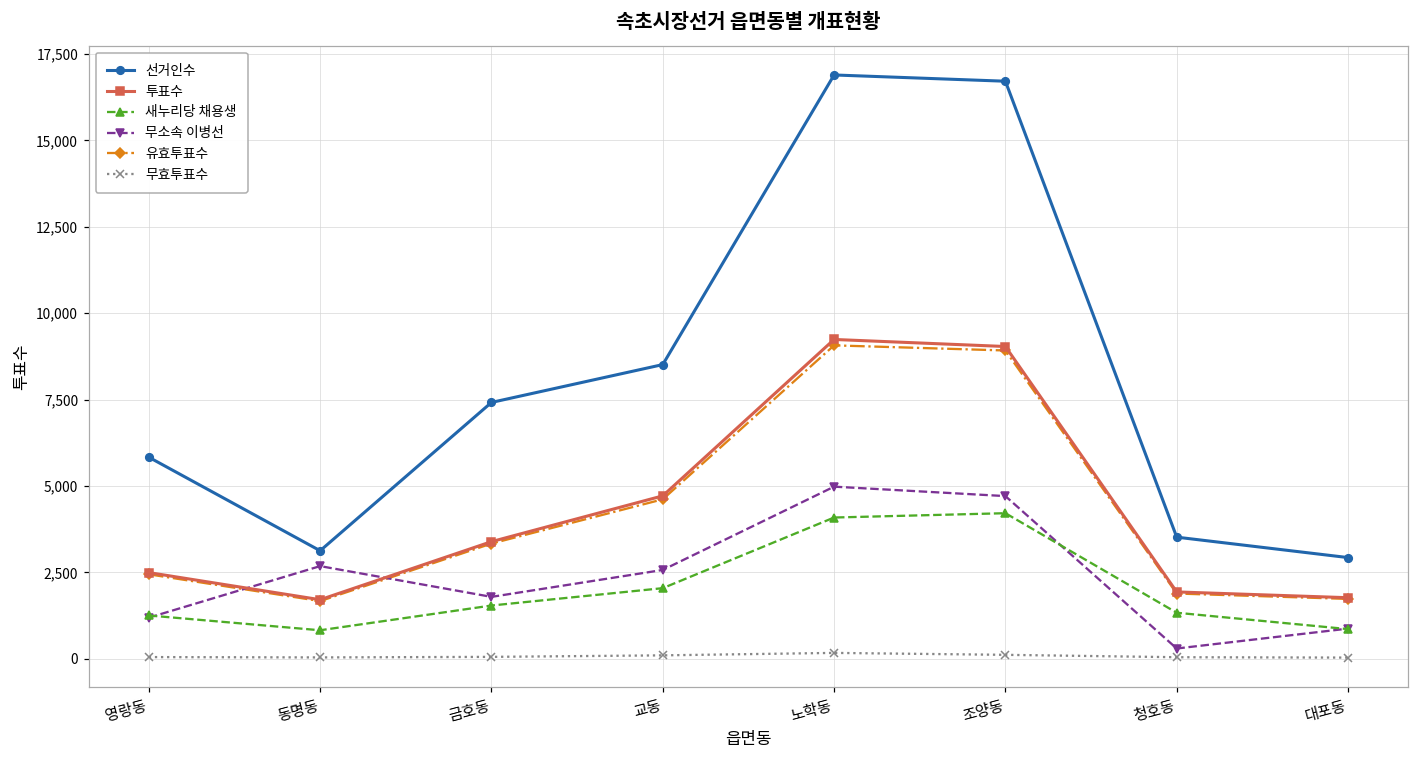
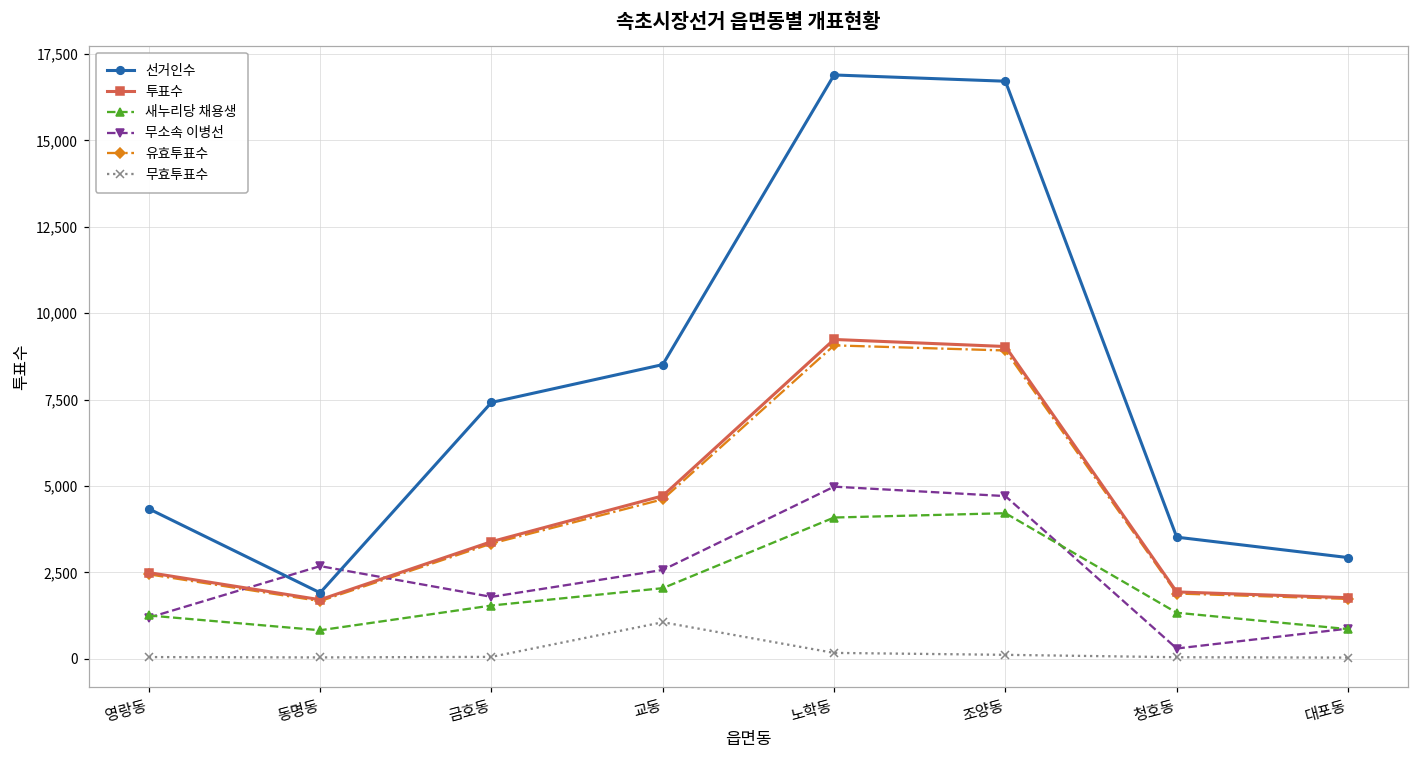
  {
    "선거인수": {
-     "영랑동": "5,800",
-     "동명동": "3,100",
+     "영랑동": "4,300",
+     "동명동": "1,900",
      "금호동": "7,400",
      "교동": "8,500",
      "노학동": "16,900",
      "조양동": "16,700",
      "청호동": "3,500",
      "대포동": "2,900"
    },
    "투표수": {
      "교동": "4,700",
      "노학동": "9,200",
      "조양동": "9,000"
    },
    "새누리당 채용생": {
      "동명동": "800",
      "금호동": "1,500",
      "교동": "2,000",
      "노학동": "4,100",
      "조양동": "4,200",
      "청호동": "1,300"
    },
    "무소속 이병선": {
      "동명동": "2,700",
      "금호동": "1,800",
      "교동": "2,600",
      "노학동": "5,000",
      "조양동": "4,700",
      "청호동": "300"
    },
    "유효투표수": {
      "교동": "4,600",
      "노학동": "9,100",
      "조양동": "8,900"
    },
    "무효투표수": {
      "영랑동": "100",
      "동명동": "0",
      "금호동": "100",
-     "교동": "100",
+     "교동": "1,100",
      "노학동": "200",
      "조양동": "100",
      "청호동": "0",
      "대포동": "0"
    }
  }
